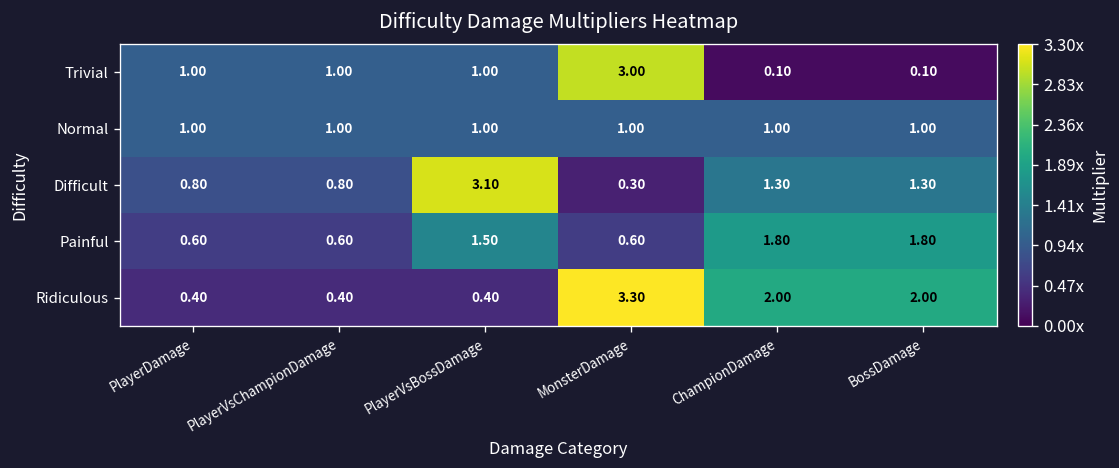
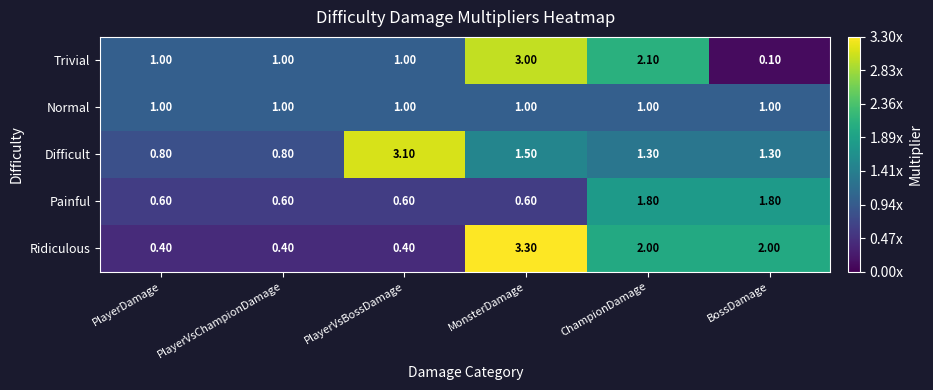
  {
    "Trivial": {
      "PlayerDamage": 1.00,
      "PlayerVsChampionDamage": 1.00,
      "PlayerVsBossDamage": 1.00,
      "MonsterDamage": 3.00,
-     "ChampionDamage": 0.10,
+     "ChampionDamage": 2.10,
      "BossDamage": 0.10
    },
    "Normal": {
      "PlayerDamage": 1.00,
      "PlayerVsChampionDamage": 1.00,
      "PlayerVsBossDamage": 1.00,
      "MonsterDamage": 1.00,
      "ChampionDamage": 1.00,
      "BossDamage": 1.00
    },
    "Difficult": {
      "PlayerDamage": 0.80,
      "PlayerVsChampionDamage": 0.80,
      "PlayerVsBossDamage": 3.10,
-     "MonsterDamage": 0.30,
+     "MonsterDamage": 1.50,
      "ChampionDamage": 1.30,
      "BossDamage": 1.30
    },
    "Painful": {
      "PlayerDamage": 0.60,
      "PlayerVsChampionDamage": 0.60,
-     "PlayerVsBossDamage": 1.50,
+     "PlayerVsBossDamage": 0.60,
      "MonsterDamage": 0.60,
      "ChampionDamage": 1.80,
      "BossDamage": 1.80
    },
    "Ridiculous": {
      "PlayerDamage": 0.40,
      "PlayerVsChampionDamage": 0.40,
      "PlayerVsBossDamage": 0.40,
      "MonsterDamage": 3.30,
      "ChampionDamage": 2.00,
      "BossDamage": 2.00
    }
  }
